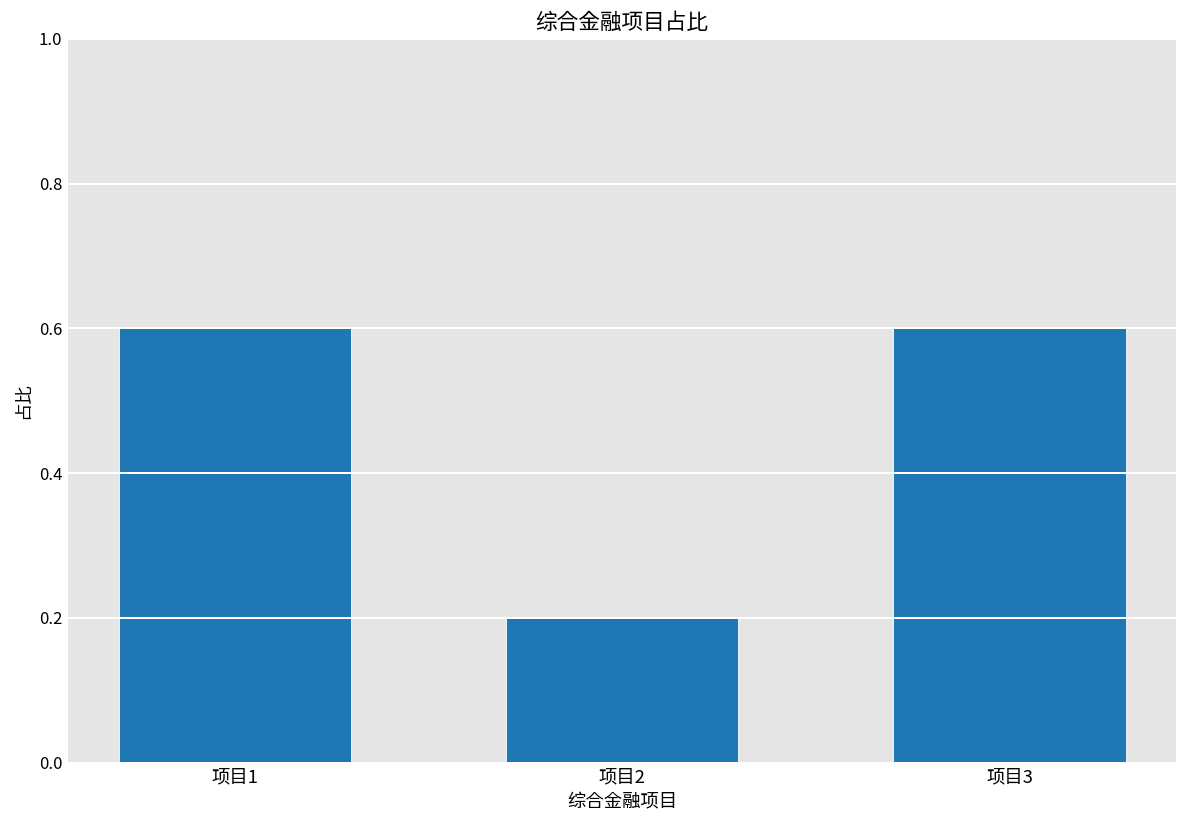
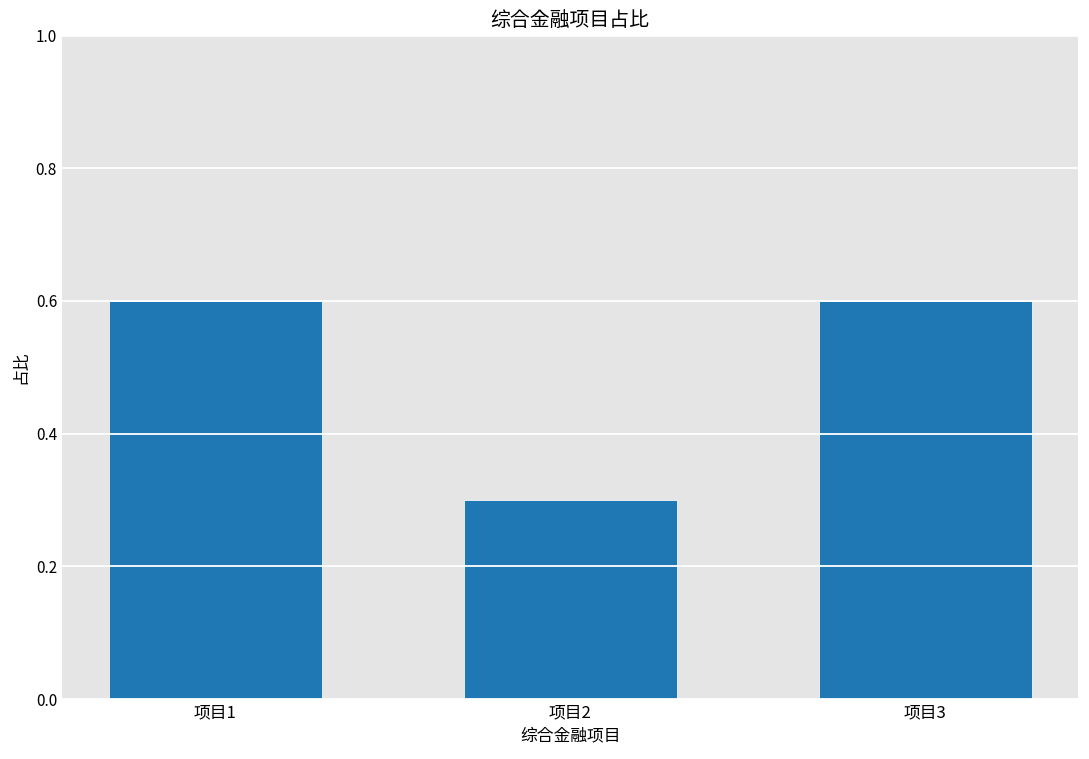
  {
    "项目1": 0.6,
-   "项目2": 0.2,
+   "项目2": 0.3,
    "项目3": 0.6
  }
